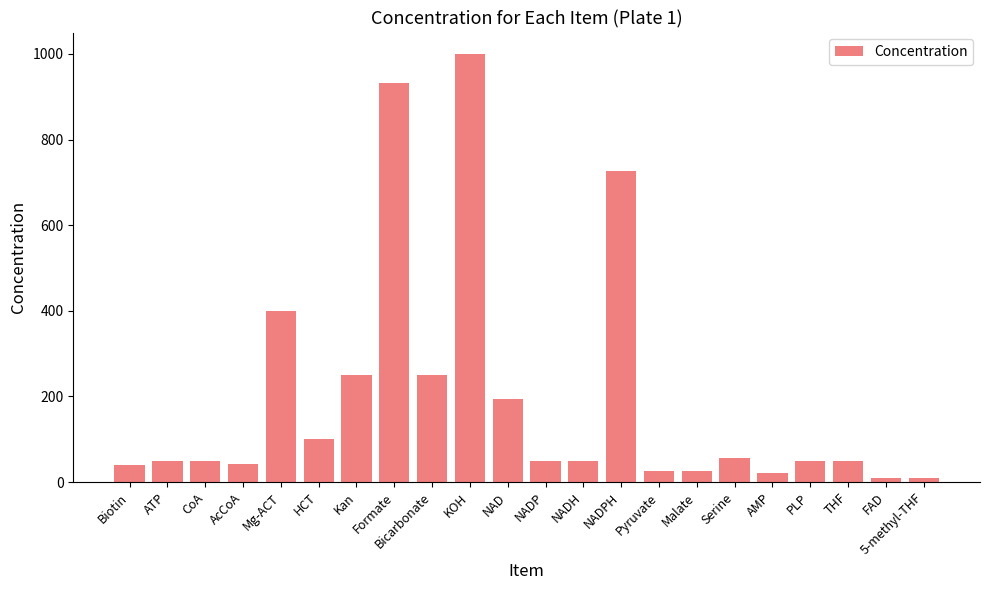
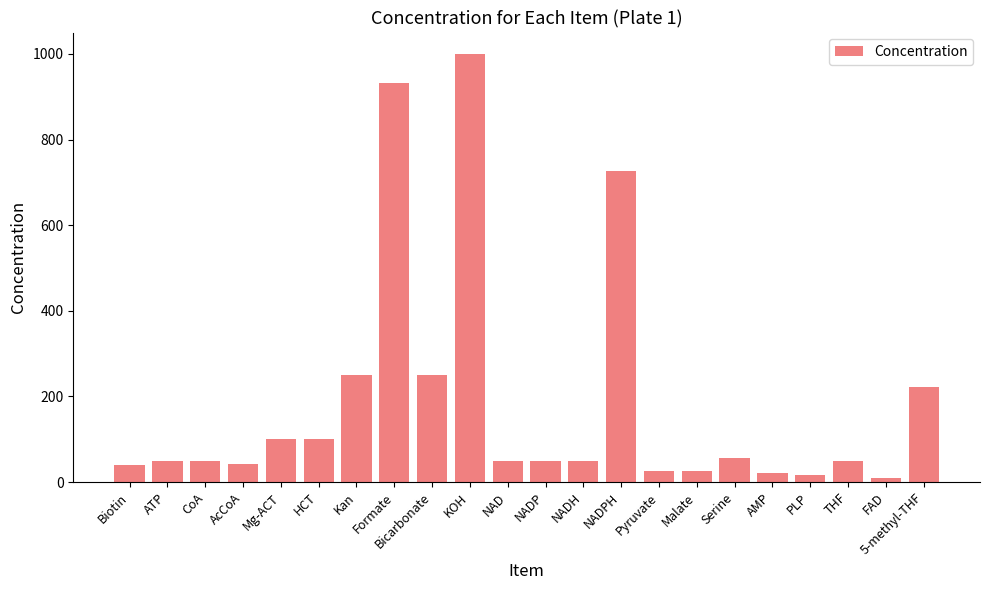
  {
    "Biotin": 40,
    "ATP": 50,
    "CoA": 50,
    "AcCoA": 40,
-   "Mg-ACT": 400,
+   "Mg-ACT": 100,
    "HCT": 100,
    "Kan": 250,
    "Formate": 930,
    "Bicarbonate": 250,
    "KOH": 1000,
-   "NAD": 200,
+   "NAD": 50,
    "NADP": 50,
    "NADH": 50,
    "NADPH": 730,
    "Pyruvate": 30,
    "Malate": 30,
    "Serine": 60,
    "AMP": 20,
-   "PLP": 50,
+   "PLP": 20,
    "THF": 50,
    "FAD": 10,
-   "5-methyl-THF": 10
+   "5-methyl-THF": 220
  }
